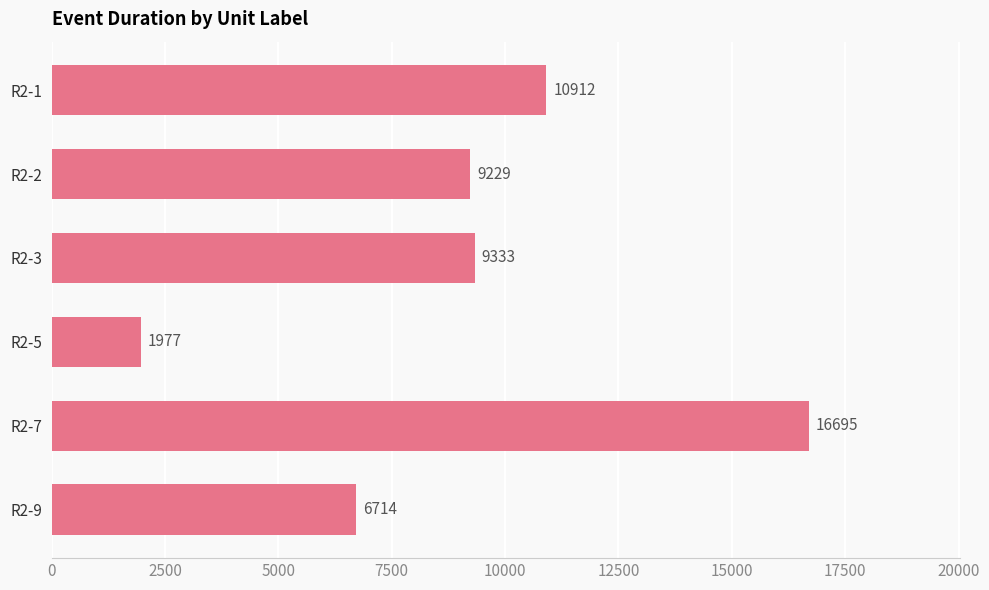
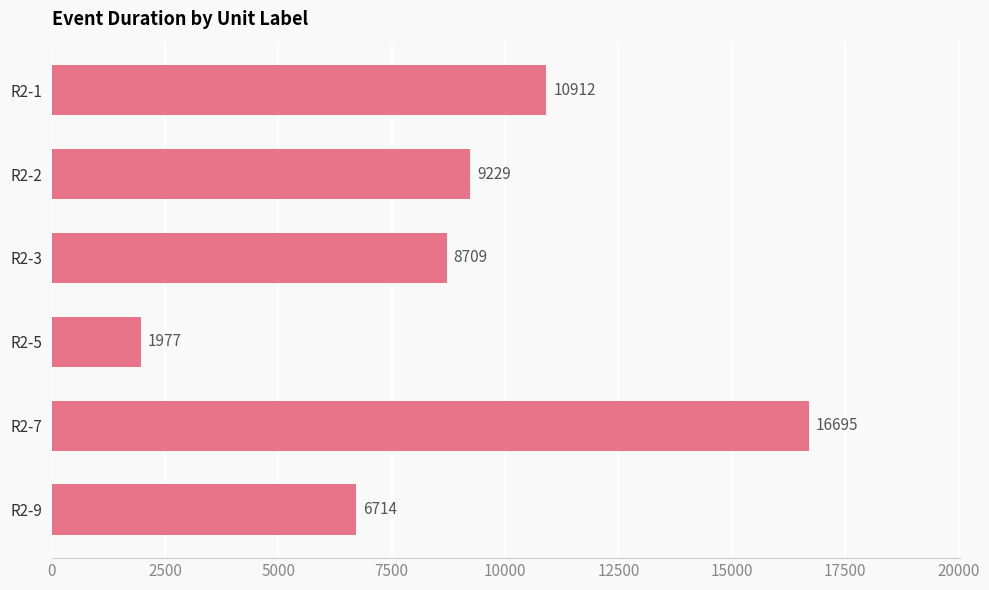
  {
    "R2-1": 10912,
    "R2-2": 9229,
-   "R2-3": 9333,
+   "R2-3": 8709,
    "R2-5": 1977,
    "R2-7": 16695,
    "R2-9": 6714
  }
